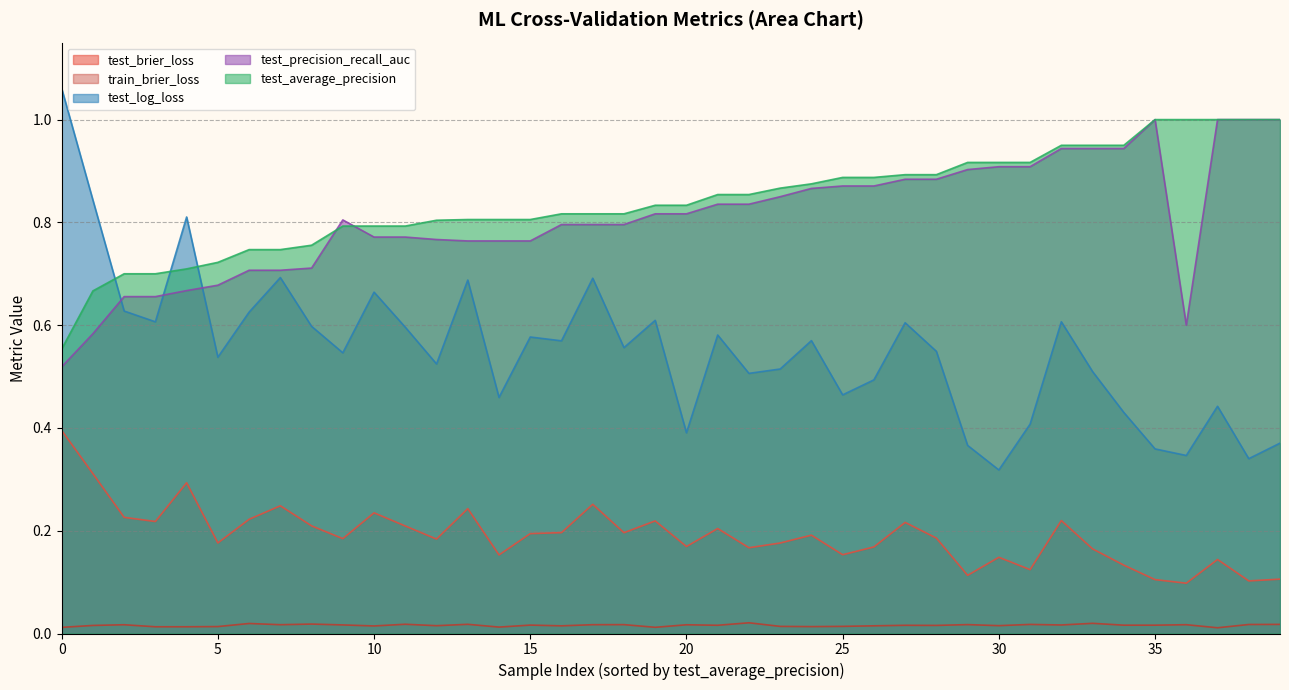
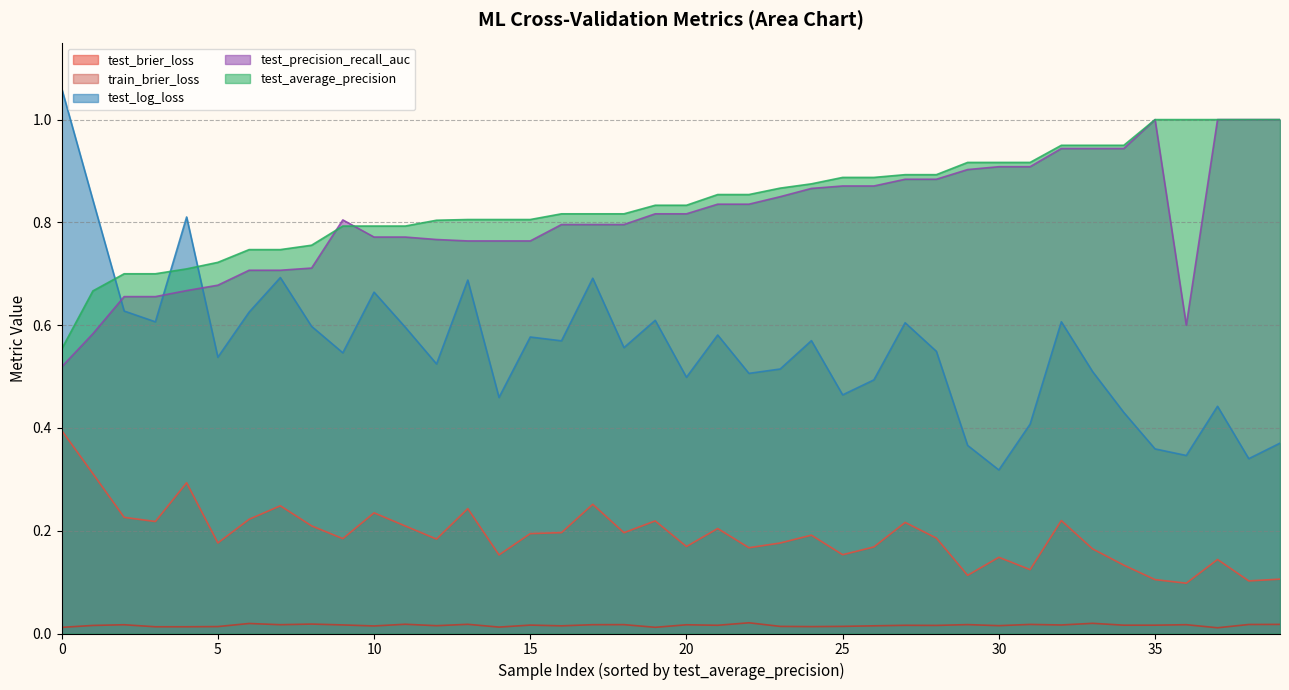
  {
    "test_log_loss": {
      "0": 1.06,
      "5": 0.54,
      "10": 0.66,
      "15": 0.58,
-     "20": 0.39,
+     "20": 0.50,
      "25": 0.46,
      "30": 0.32,
      "35": 0.36
    },
    "test_precision_recall_auc": {
      "0": 0.52,
      "5": 0.68,
      "10": 0.77,
      "15": 0.76,
      "20": 0.82,
      "25": 0.87,
      "30": 0.91
    },
    "test_average_precision": {
      "0": 0.55,
      "5": 0.72,
      "10": 0.79,
      "15": 0.81,
      "20": 0.83,
      "25": 0.89,
      "30": 0.92
    }
  }
